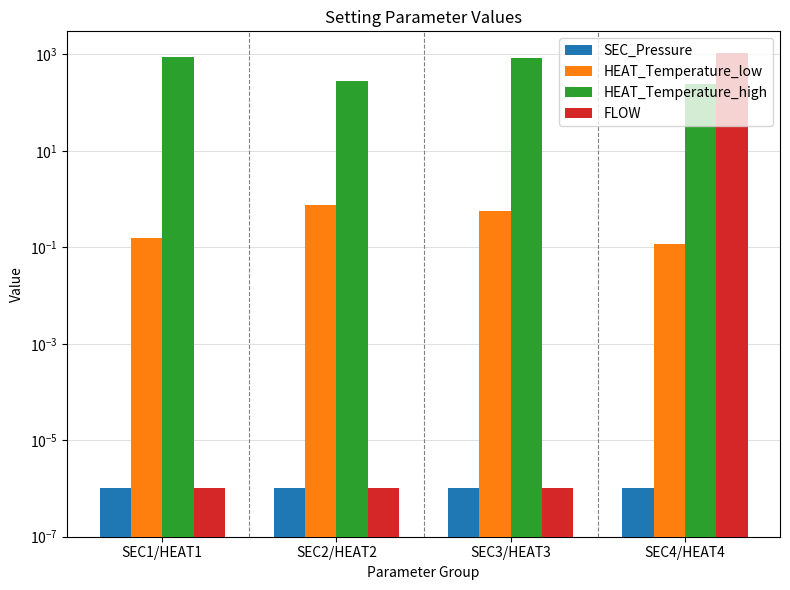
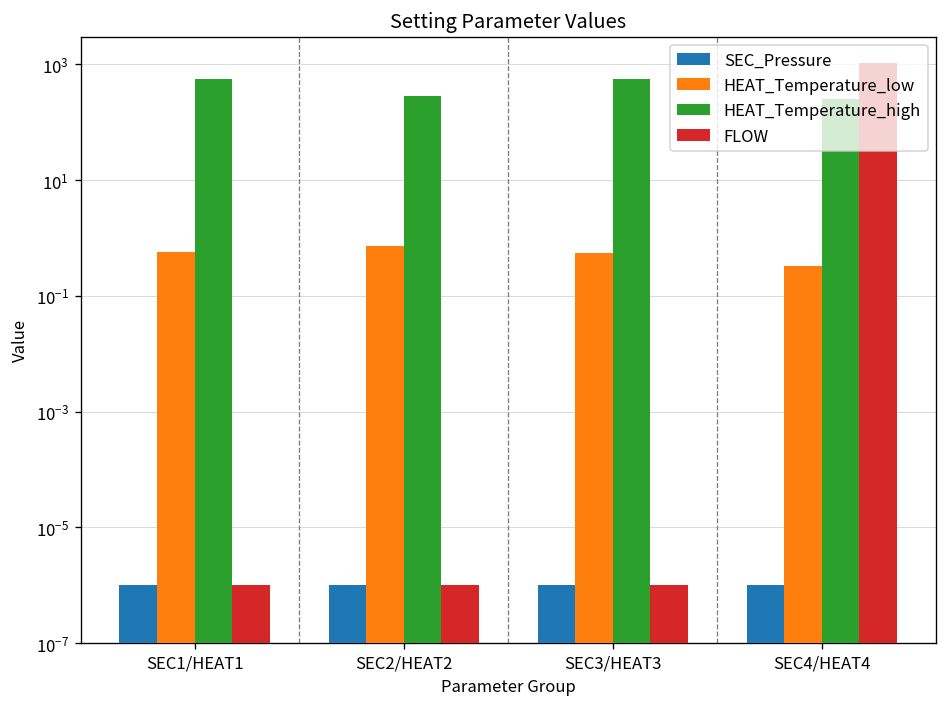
  {
    "SEC_Pressure": {
      "SEC1/HEAT1": 0.0000010,
      "SEC2/HEAT2": 0.0000010,
      "SEC3/HEAT3": 0.0000010,
      "SEC4/HEAT4": 0.0000010
    },
    "HEAT_Temperature_low": {
-     "SEC1/HEAT1": 0.15,
+     "SEC1/HEAT1": 0.6,
      "SEC2/HEAT2": 0.7,
      "SEC3/HEAT3": 0.6,
-     "SEC4/HEAT4": 0.12
+     "SEC4/HEAT4": 0.3
    },
    "HEAT_Temperature_high": {
-     "SEC1/HEAT1": 900,
+     "SEC1/HEAT1": 500,
      "SEC2/HEAT2": 300,
-     "SEC3/HEAT3": 800
+     "SEC3/HEAT3": 500
    },
    "FLOW": {
      "SEC1/HEAT1": 0.0000010,
      "SEC2/HEAT2": 0.0000010,
      "SEC3/HEAT3": 0.0000010
    }
  }
